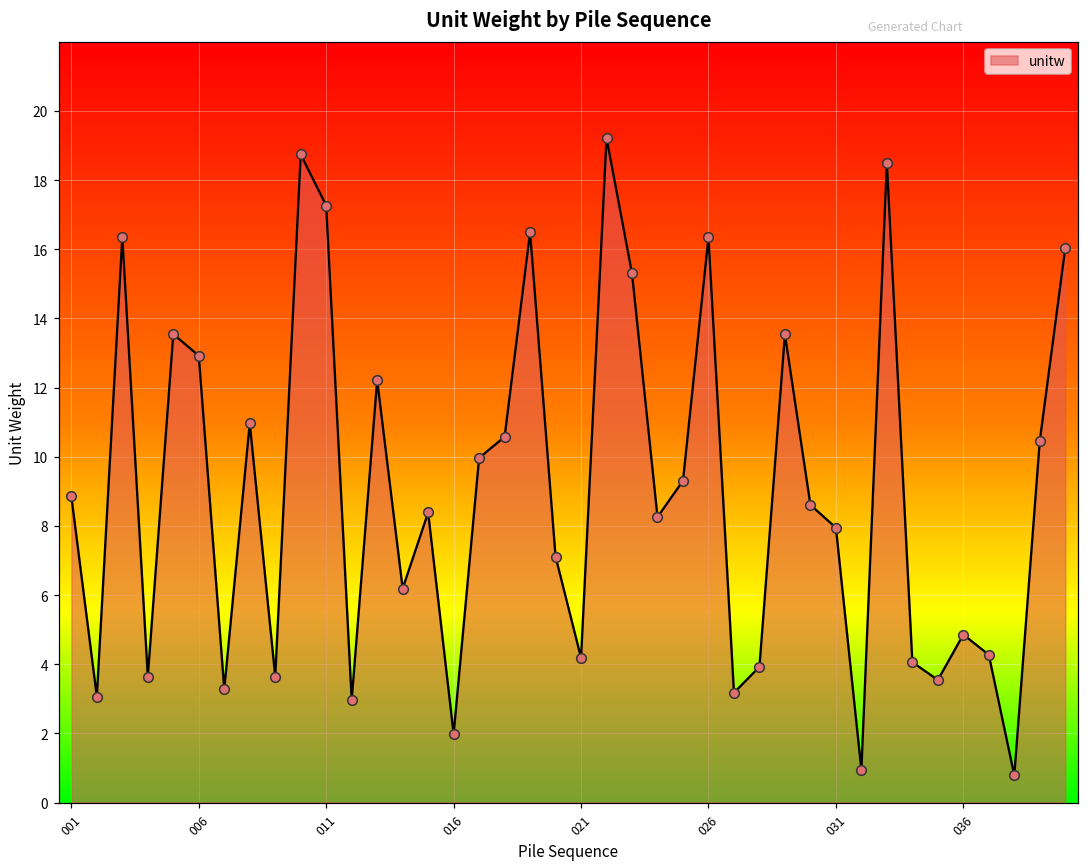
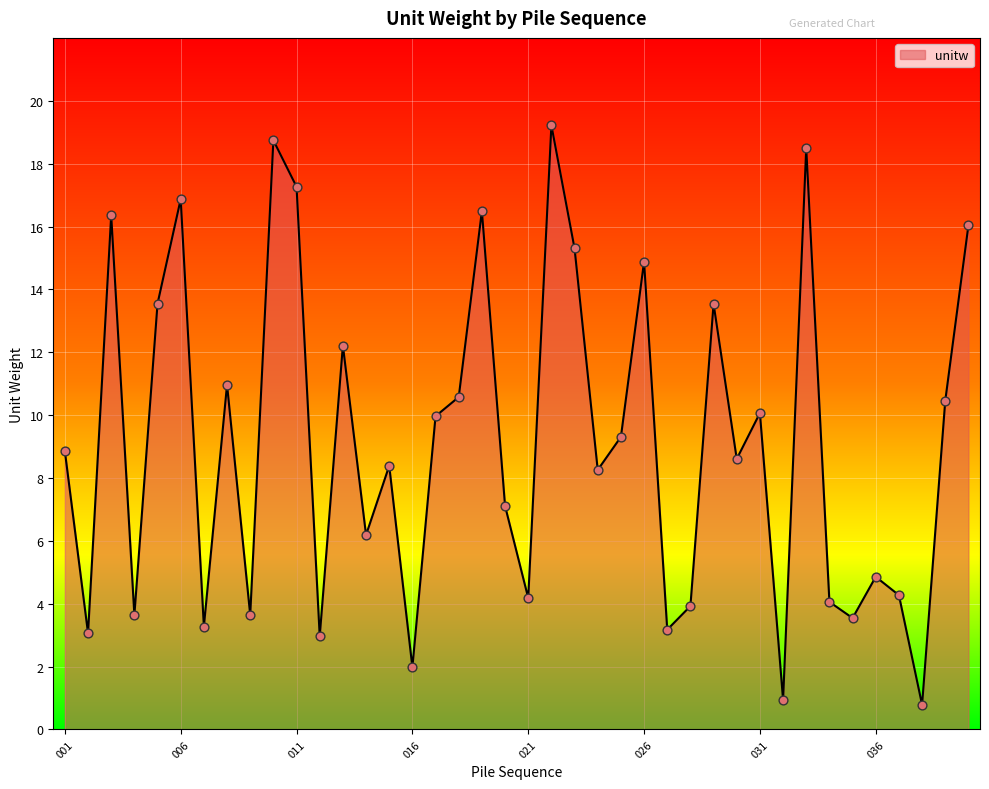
  {
    "001": 8.9,
-   "006": 12.9,
+   "006": 16.9,
    "011": 17.3,
    "016": 2.0,
    "021": 4.2,
-   "026": 16.3,
-   "031": 7.9,
+   "026": 14.9,
+   "031": 10.1,
    "036": 4.9
  }
